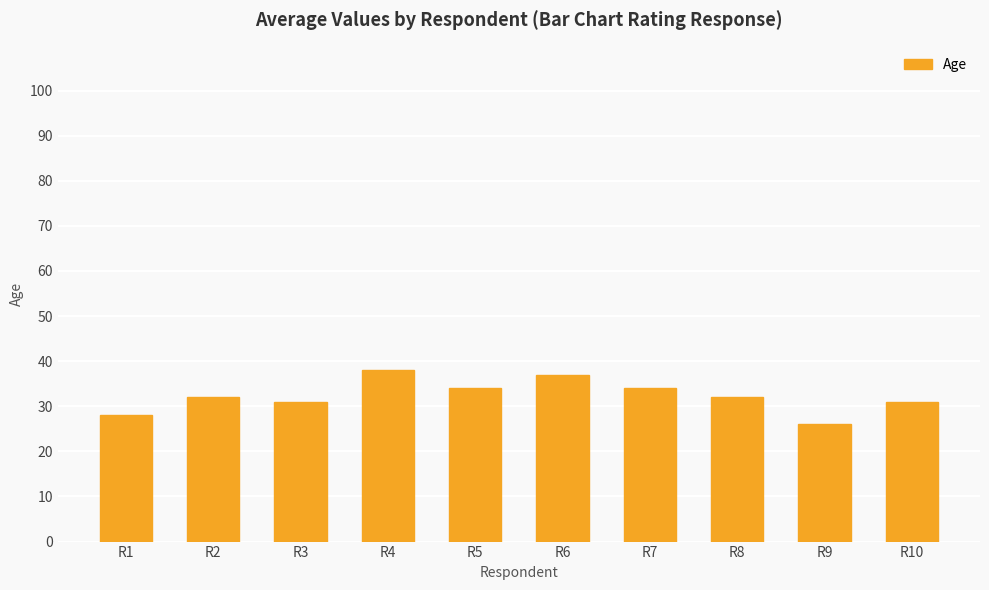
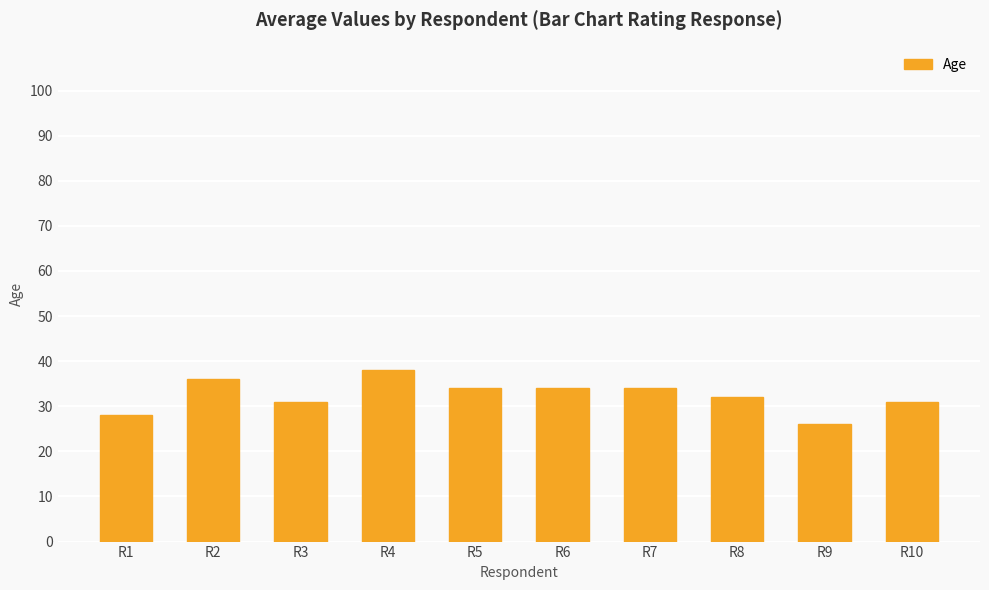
  {
    "R1": 28,
-   "R2": 32,
+   "R2": 36,
    "R3": 31,
    "R4": 38,
    "R5": 34,
-   "R6": 37,
+   "R6": 34,
    "R7": 34,
    "R8": 32,
    "R9": 26,
    "R10": 31
  }
